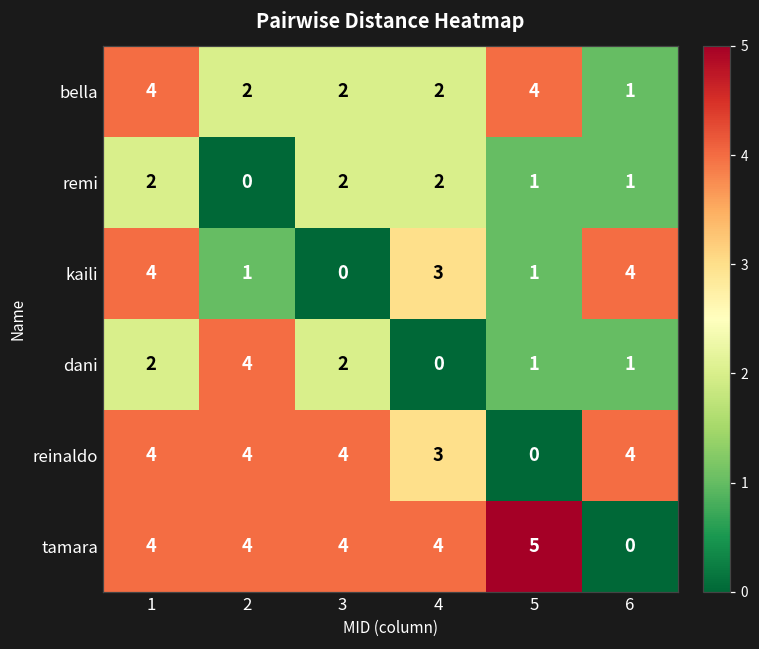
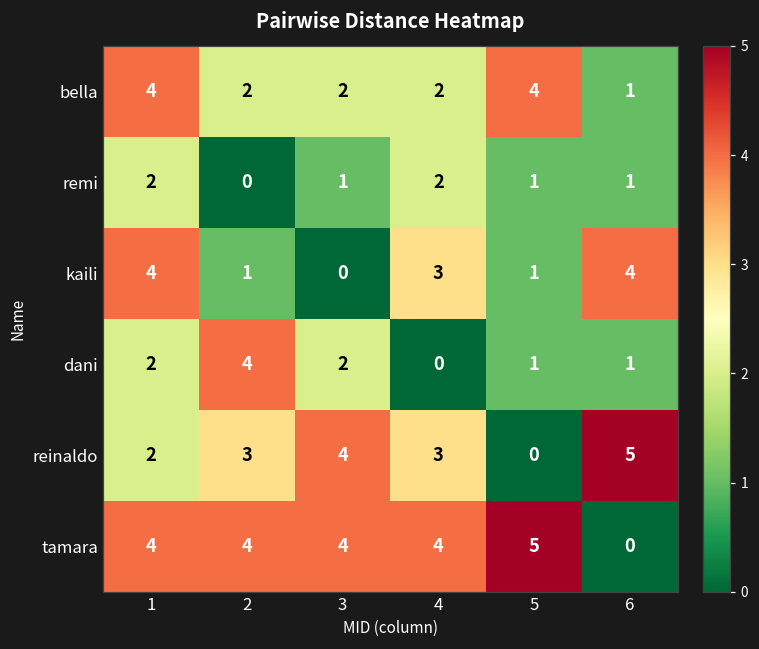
  {
    "bella": {
      "1": 4,
      "2": 2,
      "3": 2,
      "4": 2,
      "5": 4,
      "6": 1
    },
    "remi": {
      "1": 2,
      "2": 0,
-     "3": 2,
+     "3": 1,
      "4": 2,
      "5": 1,
      "6": 1
    },
    "kaili": {
      "1": 4,
      "2": 1,
      "3": 0,
      "4": 3,
      "5": 1,
      "6": 4
    },
    "dani": {
      "1": 2,
      "2": 4,
      "3": 2,
      "4": 0,
      "5": 1,
      "6": 1
    },
    "reinaldo": {
-     "1": 4,
-     "2": 4,
+     "1": 2,
+     "2": 3,
      "3": 4,
      "4": 3,
      "5": 0,
-     "6": 4
+     "6": 5
    },
    "tamara": {
      "1": 4,
      "2": 4,
      "3": 4,
      "4": 4,
      "5": 5,
      "6": 0
    }
  }
